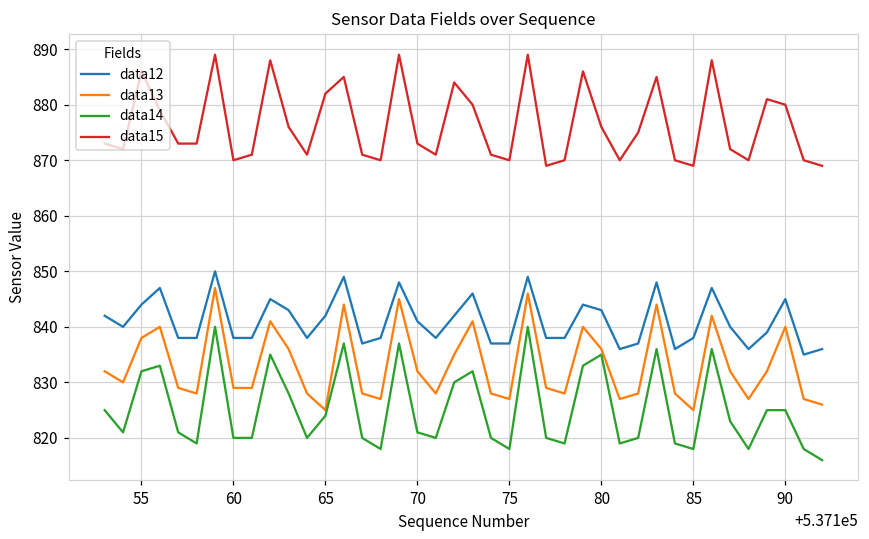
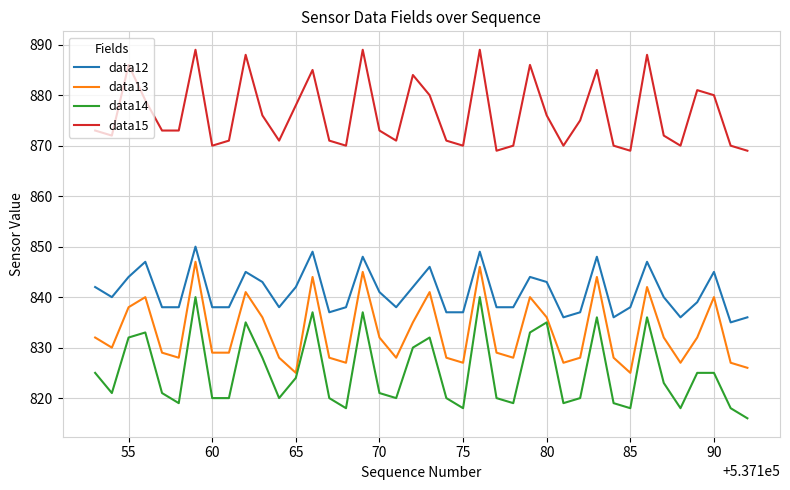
  {
    "data12": {
      "55": 844,
      "60": 838,
      "65": 842,
      "70": 841,
      "75": 837,
      "80": 843,
      "85": 838,
      "90": 845
    },
    "data13": {
      "55": 838,
      "60": 829,
      "65": 825,
      "70": 832,
      "75": 827,
      "80": 836,
      "85": 825,
      "90": 840
    },
    "data14": {
      "55": 832,
      "60": 820,
      "65": 824,
      "70": 821,
      "75": 818,
      "80": 835,
      "85": 818,
      "90": 825
    },
    "data15": {
      "60": 870,
-     "65": 882,
+     "65": 878,
      "70": 873,
      "75": 870,
      "80": 876,
      "85": 869,
      "90": 880
    }
  }
